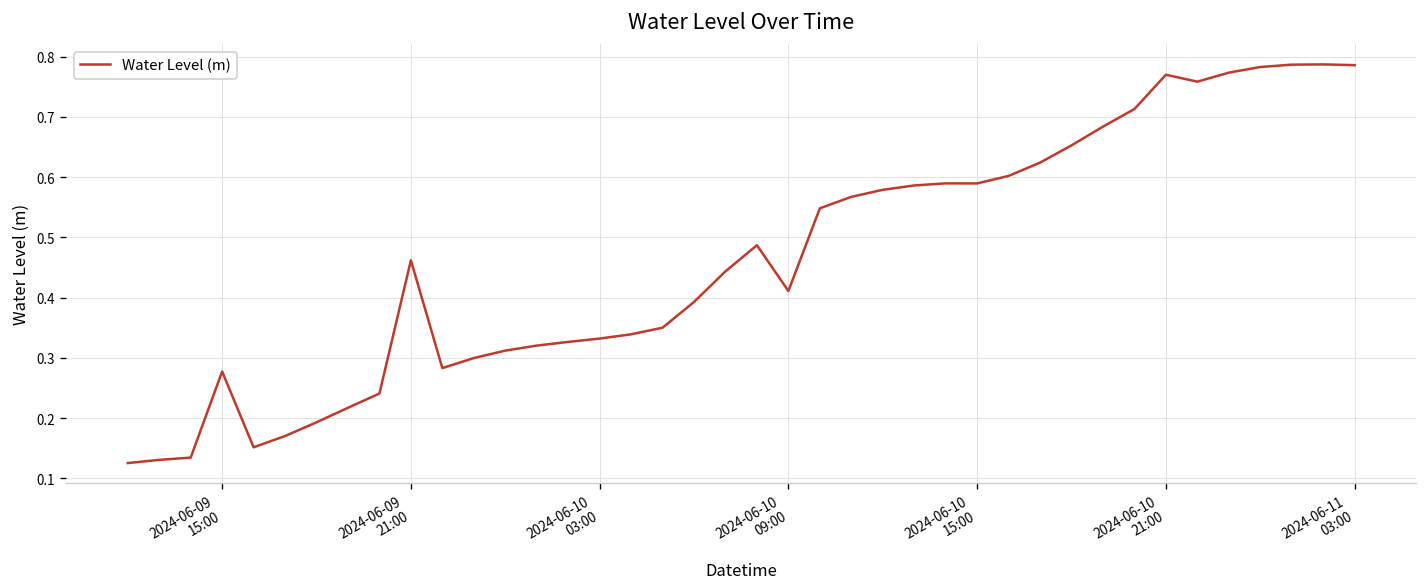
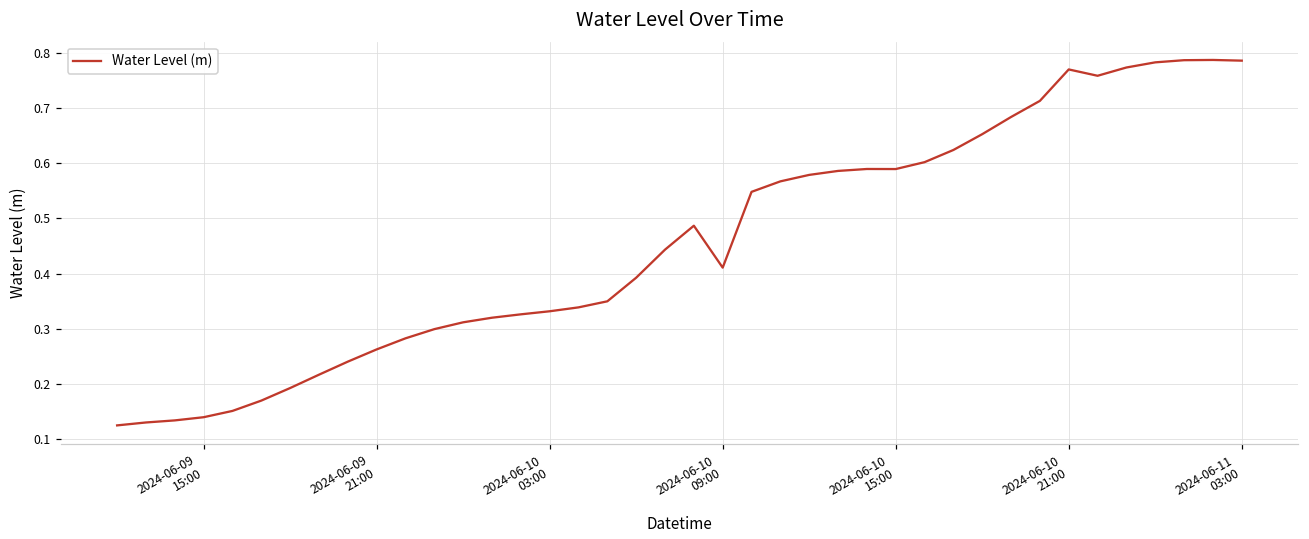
  {
-   "2024-06-09 15:00": 0.28,
-   "2024-06-09 21:00": 0.46,
+   "2024-06-09 15:00": 0.14,
+   "2024-06-09 21:00": 0.26,
    "2024-06-10 03:00": 0.33,
    "2024-06-10 09:00": 0.41,
    "2024-06-10 15:00": 0.59,
    "2024-06-10 21:00": 0.77,
    "2024-06-11 03:00": 0.79
  }
